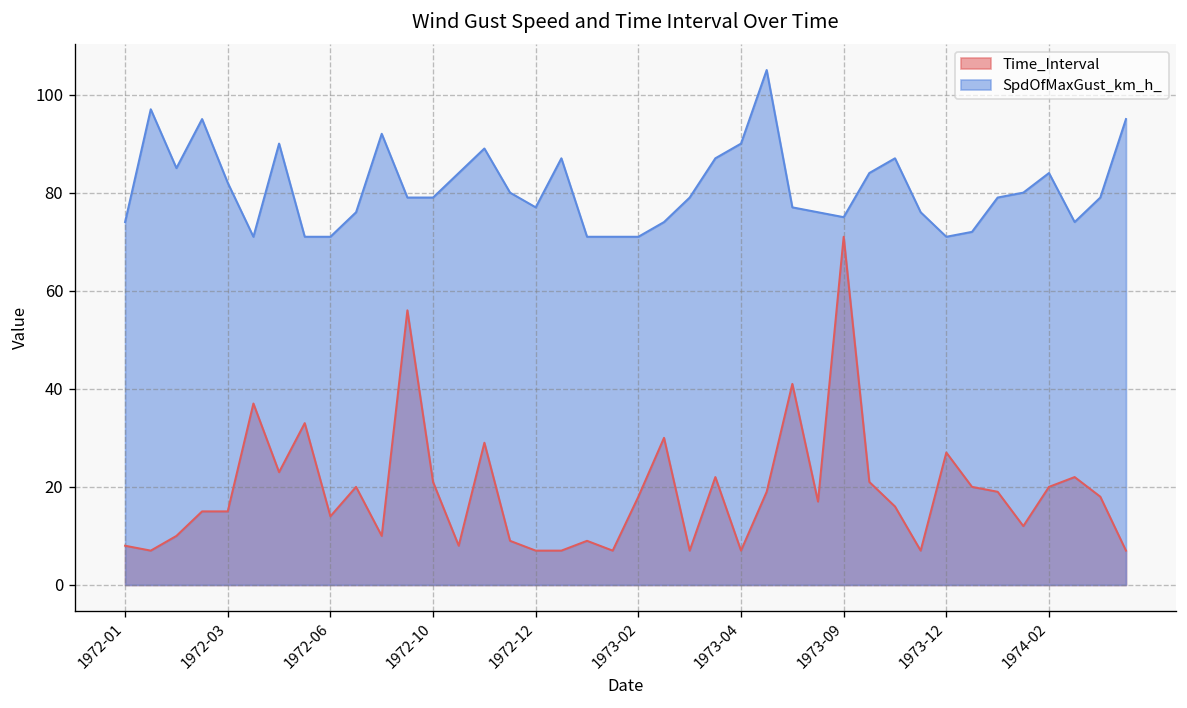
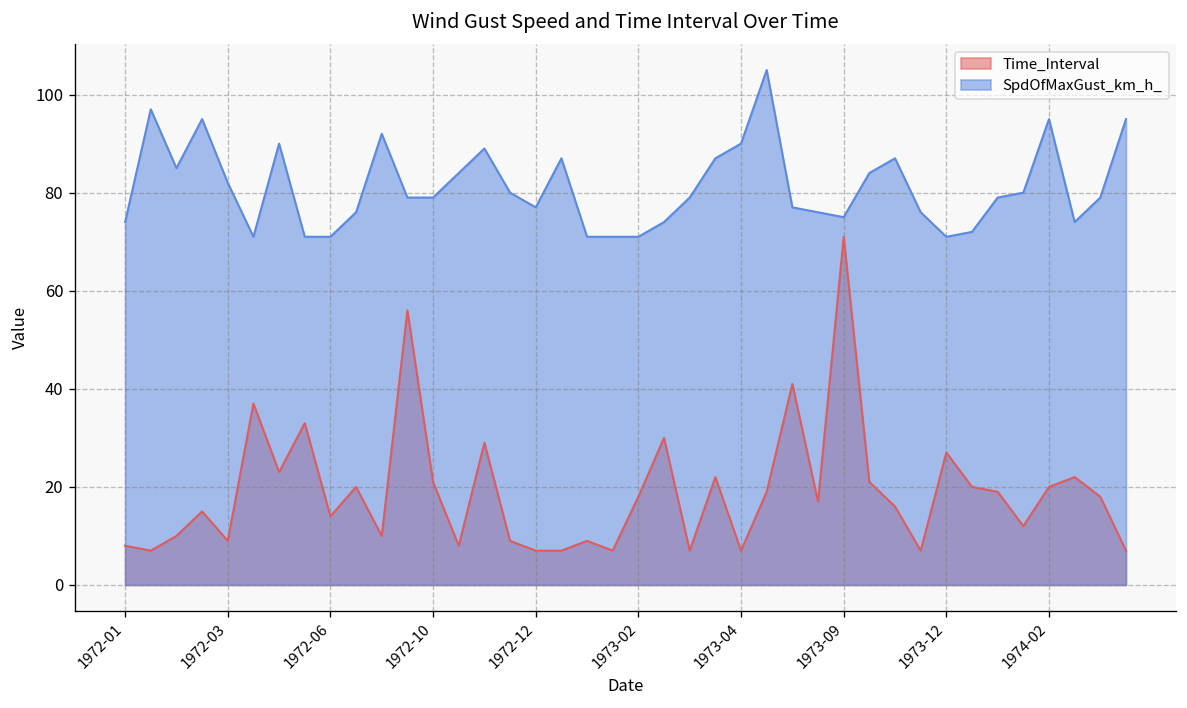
  {
    "Time_Interval": {
-     "1972-03": 15,
+     "1972-03": 9,
      "1973-02": 18,
      "1973-09": 71,
      "1974-02": 20
    },
    "SpdOfMaxGust_km_h_": {
      "1972-03": 82,
      "1973-02": 71,
      "1973-09": 75,
-     "1974-02": 84
+     "1974-02": 95
    }
  }
